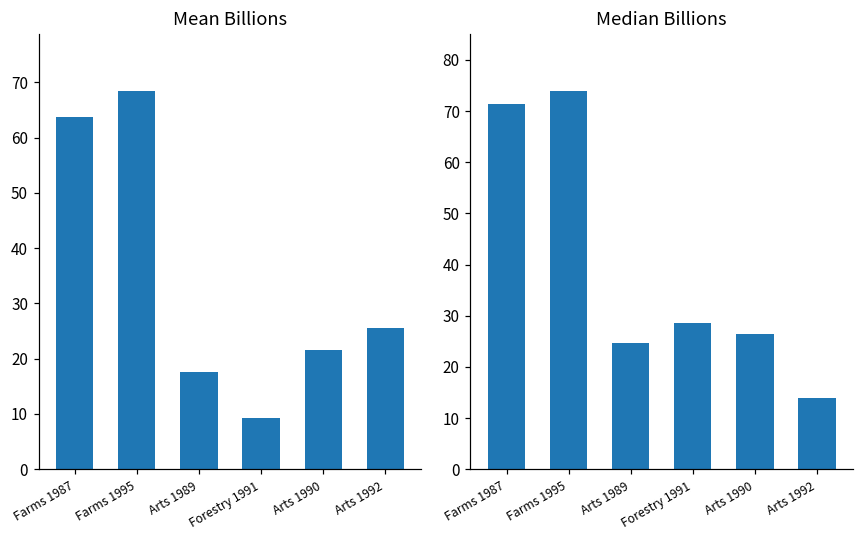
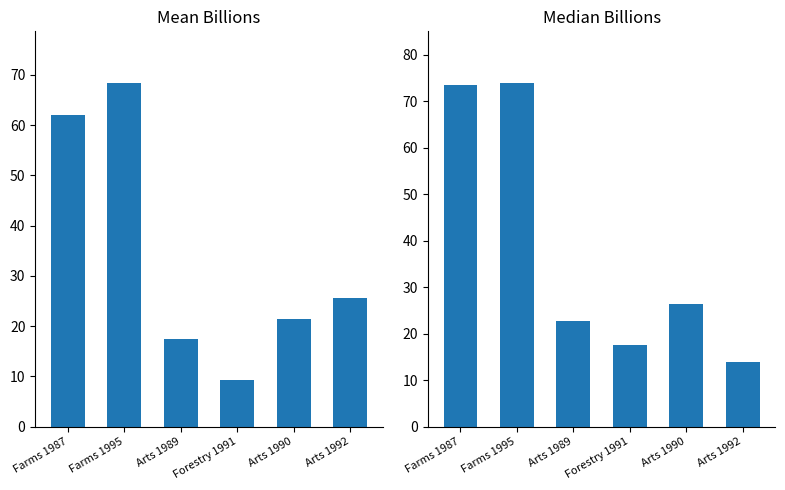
  {
    "Mean Billions": {
-     "Farms 1987": 64,
+     "Farms 1987": 62,
      "Farms 1995": 68,
      "Arts 1989": 18,
      "Forestry 1991": 9,
      "Arts 1990": 22,
      "Arts 1992": 26
    },
    "Median Billions": {
-     "Farms 1987": 71,
+     "Farms 1987": 73,
      "Farms 1995": 74,
-     "Arts 1989": 25,
-     "Forestry 1991": 29,
+     "Arts 1989": 23,
+     "Forestry 1991": 18,
      "Arts 1990": 26,
      "Arts 1992": 14
    }
  }
